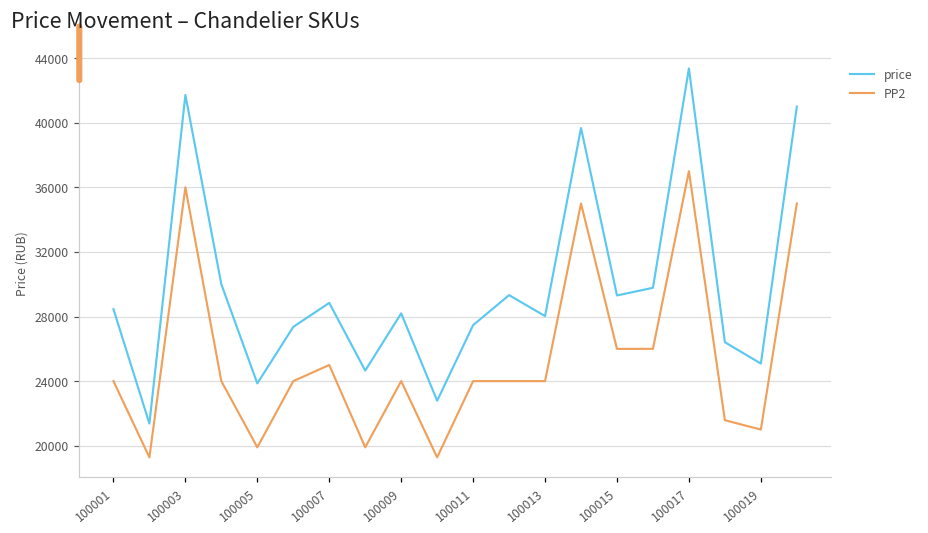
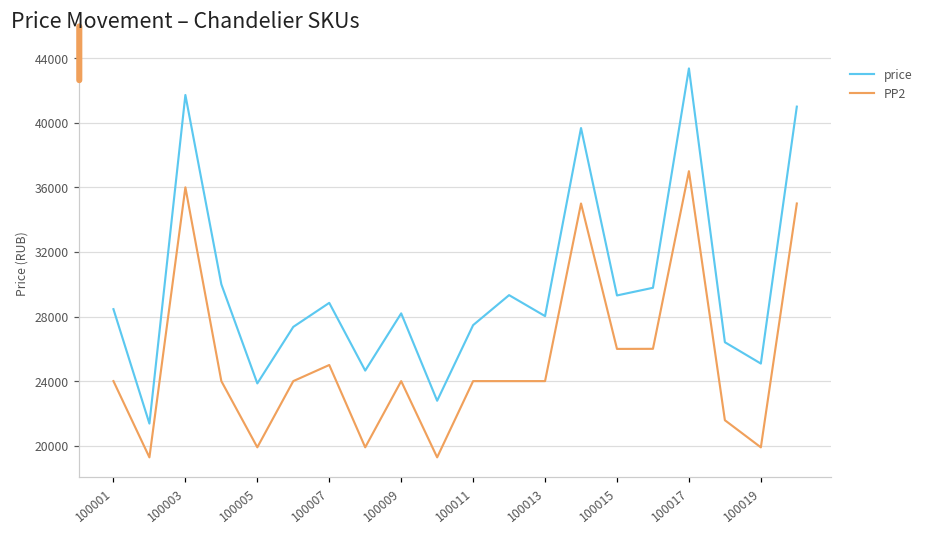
  {
    "price": {
      "100001": 28500,
      "100003": 41700,
      "100005": 23900,
      "100007": 28800,
      "100009": 28200,
      "100011": 27500,
      "100013": 28000,
      "100015": 29300,
      "100017": 43400,
      "100019": 25100
    },
    "PP2": {
      "100001": 24000,
      "100003": 36000,
      "100005": 19900,
      "100007": 25000,
      "100009": 24000,
      "100011": 24000,
      "100013": 24000,
      "100015": 26000,
      "100017": 37000,
-     "100019": 21000
+     "100019": 19900
    }
  }
